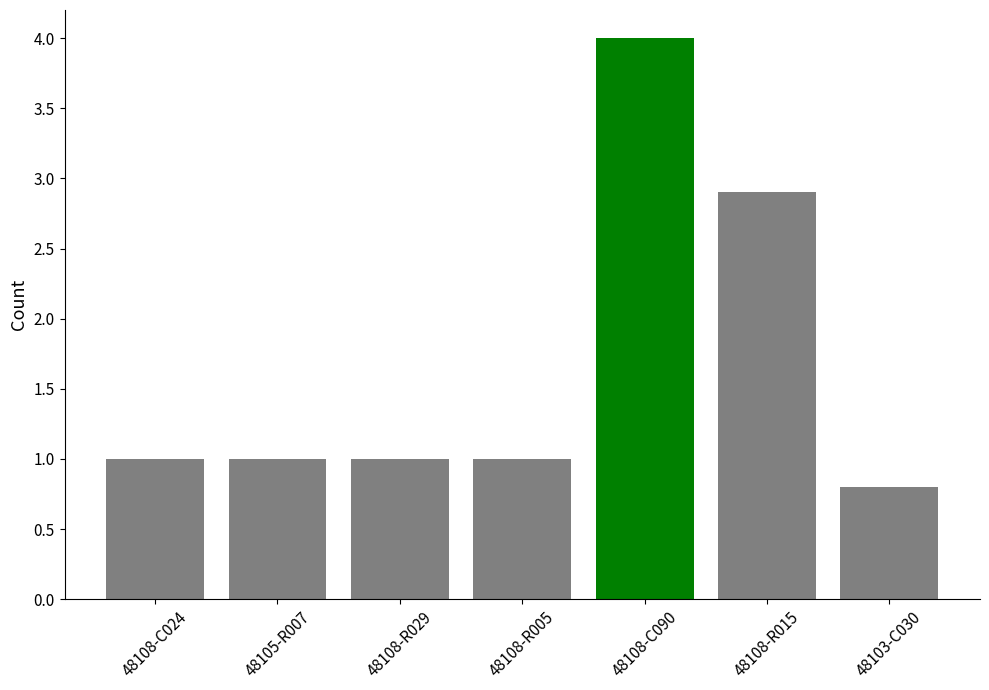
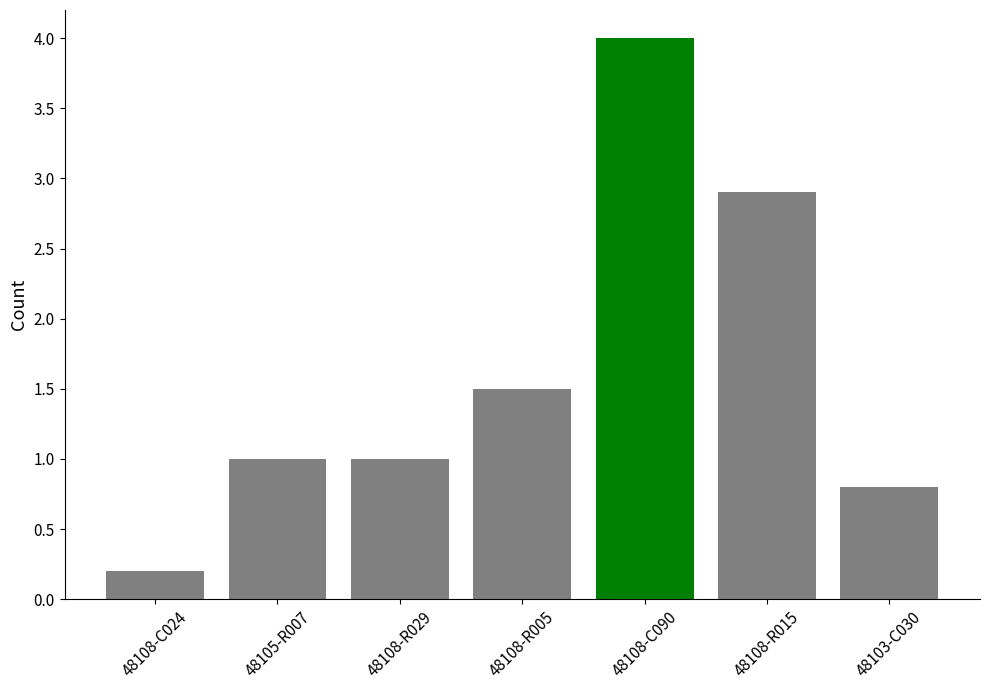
  {
-   "48108-C024": 1.0,
+   "48108-C024": 0.2,
    "48105-R007": 1.0,
    "48108-R029": 1.0,
-   "48108-R005": 1.0,
+   "48108-R005": 1.5,
    "48108-C090": 4.0,
    "48108-R015": 2.9,
    "48103-C030": 0.8
  }
